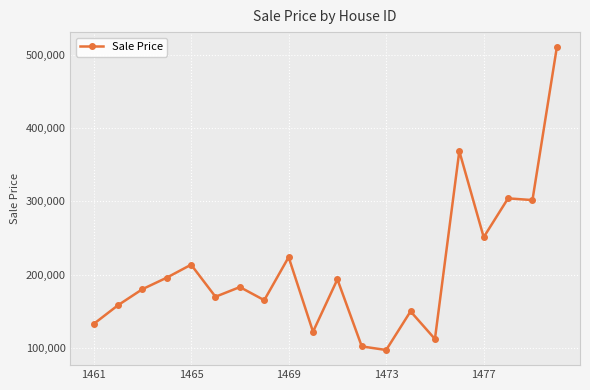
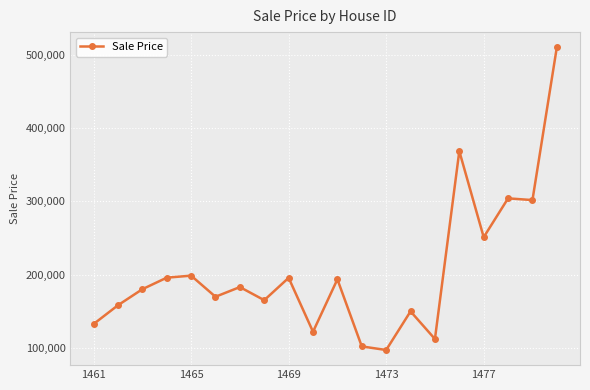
  {
    "1461": "130,000",
-   "1465": "210,000",
-   "1469": "220,000",
+   "1465": "200,000",
+   "1469": "200,000",
    "1473": "100,000",
    "1477": "250,000"
  }
